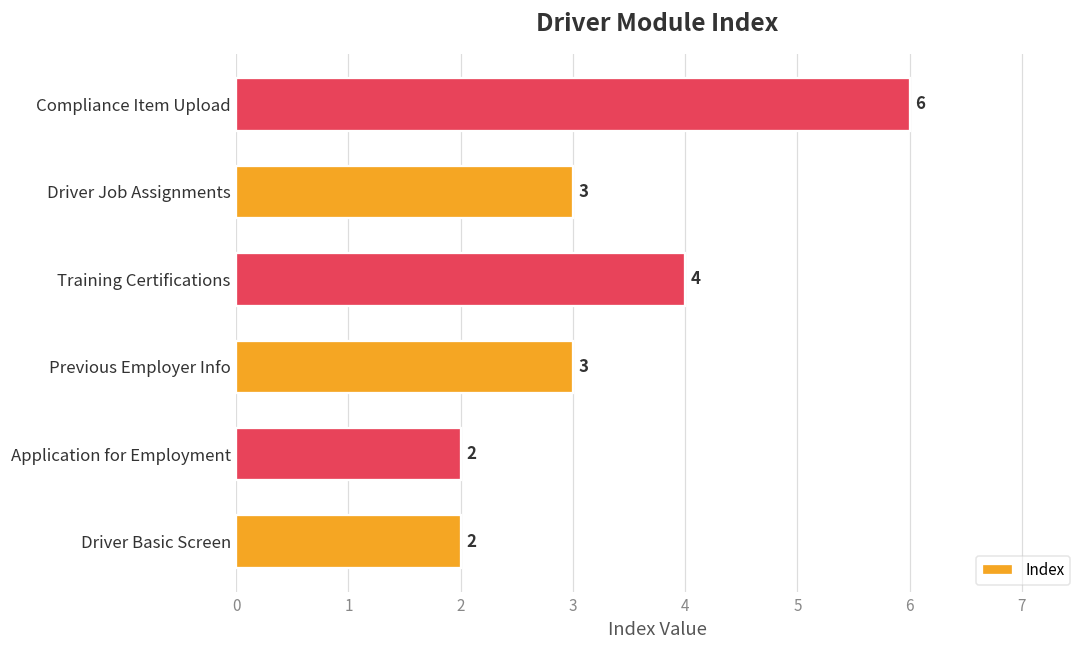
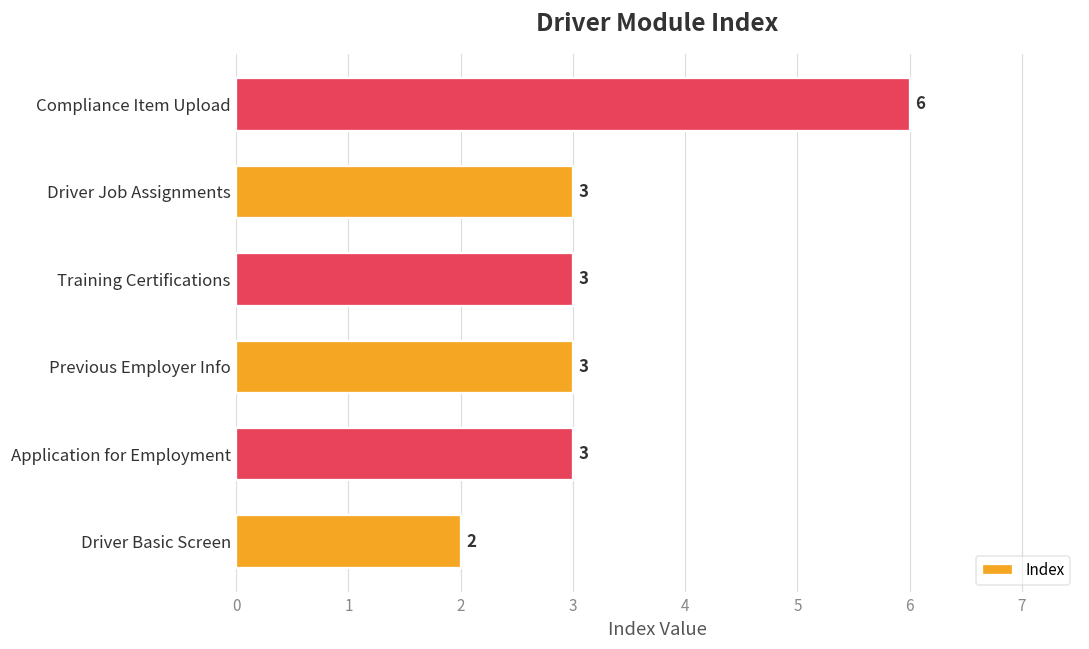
  {
    "Compliance Item Upload": 6,
    "Driver Job Assignments": 3,
-   "Training Certifications": 4,
+   "Training Certifications": 3,
    "Previous Employer Info": 3,
-   "Application for Employment": 2,
+   "Application for Employment": 3,
    "Driver Basic Screen": 2
  }
